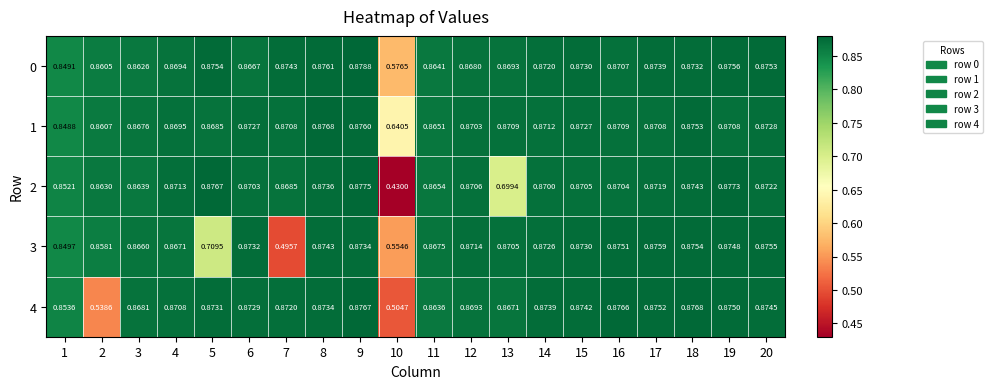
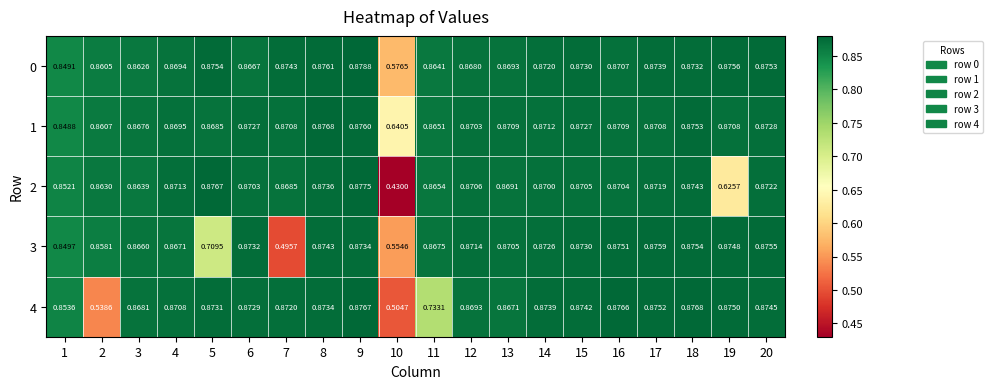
  {
    "0": {
      "1": 0.8491,
      "2": 0.8605,
      "3": 0.8626,
      "4": 0.8694,
      "5": 0.8754,
      "6": 0.8667,
      "7": 0.8743,
      "8": 0.8761,
      "9": 0.8788,
      "10": 0.5765,
      "11": 0.8641,
      "12": 0.8680,
      "13": 0.8693,
      "14": 0.8720,
      "15": 0.8730,
      "16": 0.8707,
      "17": 0.8739,
      "18": 0.8732,
      "19": 0.8756,
      "20": 0.8753
    },
    "1": {
      "1": 0.8488,
      "2": 0.8607,
      "3": 0.8676,
      "4": 0.8695,
      "5": 0.8685,
      "6": 0.8727,
      "7": 0.8708,
      "8": 0.8768,
      "9": 0.8760,
      "10": 0.6405,
      "11": 0.8651,
      "12": 0.8703,
      "13": 0.8709,
      "14": 0.8712,
      "15": 0.8727,
      "16": 0.8709,
      "17": 0.8708,
      "18": 0.8753,
      "19": 0.8708,
      "20": 0.8728
    },
    "2": {
      "1": 0.8521,
      "2": 0.8630,
      "3": 0.8639,
      "4": 0.8713,
      "5": 0.8767,
      "6": 0.8703,
      "7": 0.8685,
      "8": 0.8736,
      "9": 0.8775,
      "10": 0.4300,
      "11": 0.8654,
      "12": 0.8706,
-     "13": 0.6994,
+     "13": 0.8691,
      "14": 0.8700,
      "15": 0.8705,
      "16": 0.8704,
      "17": 0.8719,
      "18": 0.8743,
-     "19": 0.8773,
+     "19": 0.6257,
      "20": 0.8722
    },
    "3": {
      "1": 0.8497,
      "2": 0.8581,
      "3": 0.8660,
      "4": 0.8671,
      "5": 0.7095,
      "6": 0.8732,
      "7": 0.4957,
      "8": 0.8743,
      "9": 0.8734,
      "10": 0.5546,
      "11": 0.8675,
      "12": 0.8714,
      "13": 0.8705,
      "14": 0.8726,
      "15": 0.8730,
      "16": 0.8751,
      "17": 0.8759,
      "18": 0.8754,
      "19": 0.8748,
      "20": 0.8755
    },
    "4": {
      "1": 0.8536,
      "2": 0.5386,
      "3": 0.8681,
      "4": 0.8708,
      "5": 0.8731,
      "6": 0.8729,
      "7": 0.8720,
      "8": 0.8734,
      "9": 0.8767,
      "10": 0.5047,
-     "11": 0.8636,
+     "11": 0.7331,
      "12": 0.8693,
      "13": 0.8671,
      "14": 0.8739,
      "15": 0.8742,
      "16": 0.8766,
      "17": 0.8752,
      "18": 0.8768,
      "19": 0.8750,
      "20": 0.8745
    }
  }
